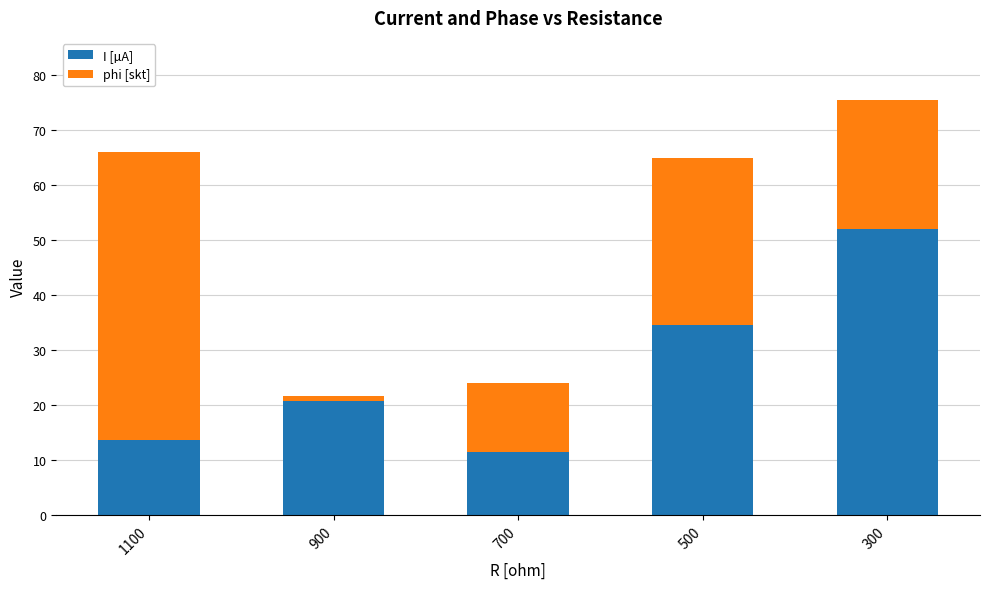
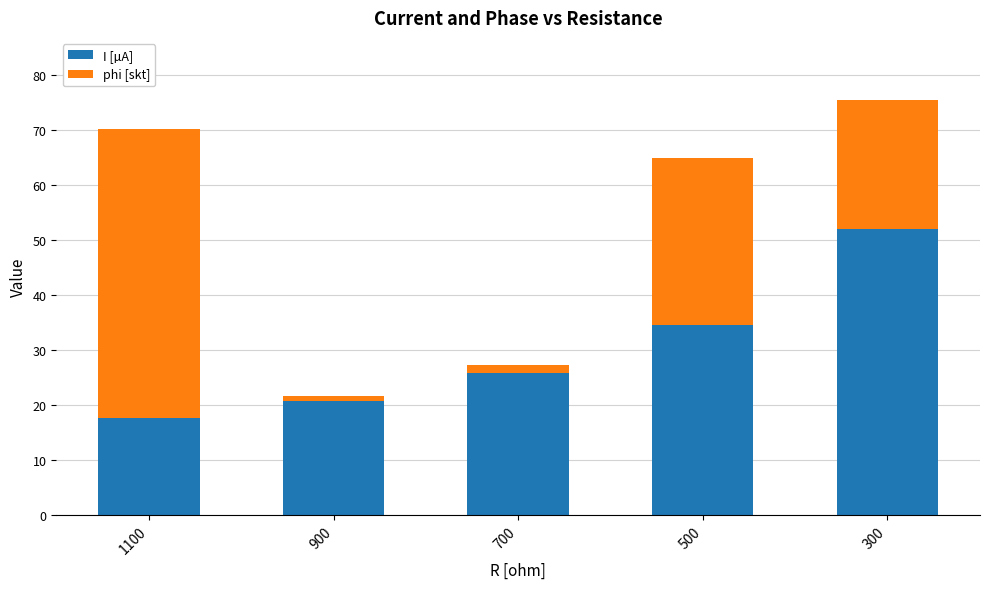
  {
    "I [µA]": {
-     "1100": 14,
+     "1100": 18,
      "900": 21,
-     "700": 11,
+     "700": 26,
      "500": 35,
      "300": 52
    },
    "phi [skt]": {
      "1100": 52,
      "900": 1,
-     "700": 13,
+     "700": 2,
      "500": 30,
      "300": 24
    }
  }
